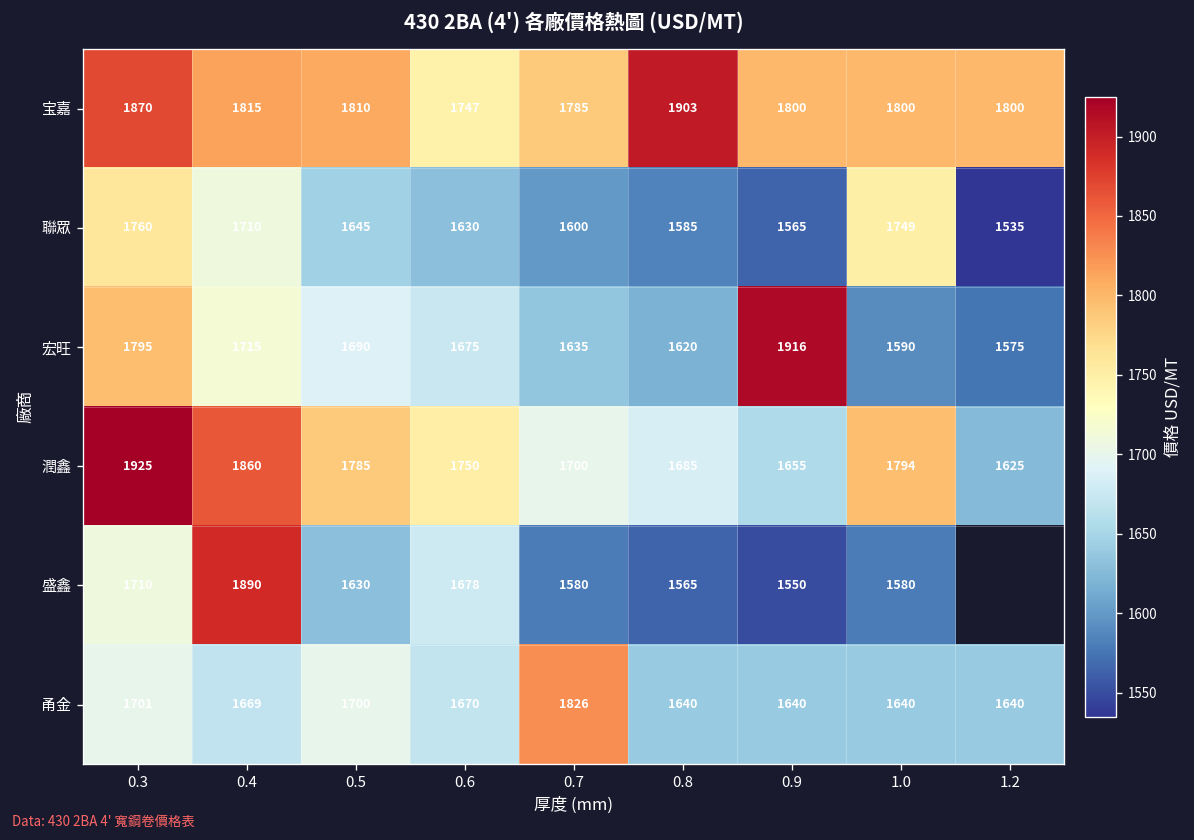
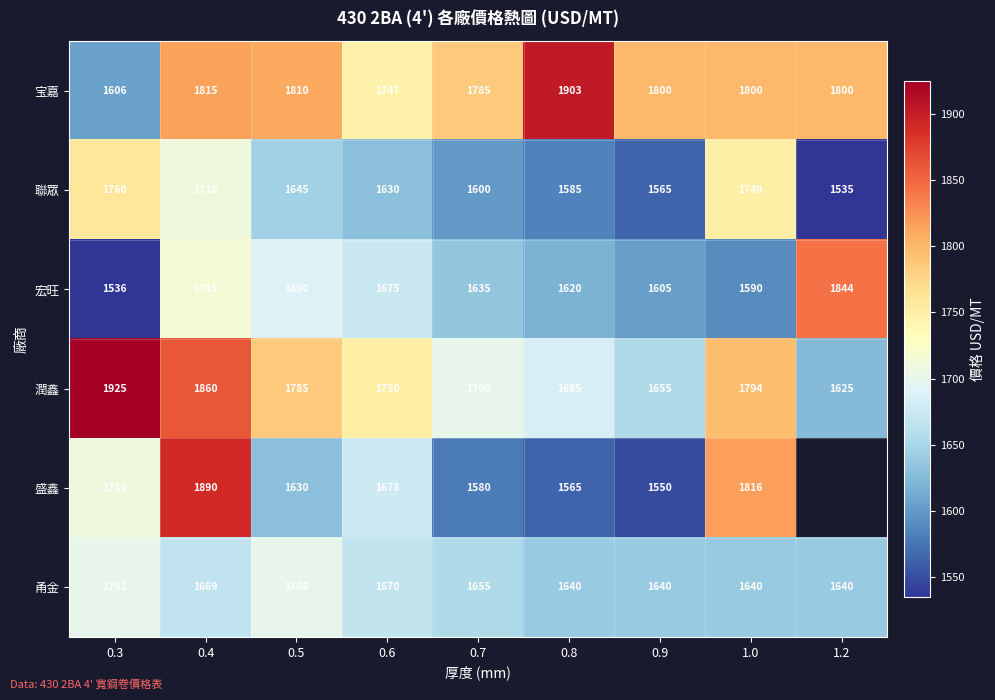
  {
    "宝嘉": {
-     "0.3": 1870,
+     "0.3": 1606,
      "0.4": 1815,
      "0.5": 1810,
      "0.6": 1747,
      "0.7": 1785,
      "0.8": 1903,
      "0.9": 1800,
      "1.0": 1800,
      "1.2": 1800
    },
    "聯眾": {
      "0.3": 1760,
      "0.5": 1645,
      "0.6": 1630,
      "0.7": 1600,
      "0.8": 1585,
      "0.9": 1565,
      "1.0": 1749,
      "1.2": 1535
    },
    "宏旺": {
-     "0.3": 1795,
+     "0.3": 1536,
      "0.6": 1675,
      "0.7": 1635,
      "0.8": 1620,
-     "0.9": 1916,
+     "0.9": 1605,
      "1.0": 1590,
-     "1.2": 1575
+     "1.2": 1844
    },
    "潤鑫": {
      "0.3": 1925,
      "0.4": 1860,
      "0.5": 1785,
      "0.6": 1750,
      "0.9": 1655,
      "1.0": 1794,
      "1.2": 1625
    },
    "盛鑫": {
      "0.4": 1890,
      "0.5": 1630,
      "0.6": 1678,
      "0.7": 1580,
      "0.8": 1565,
      "0.9": 1550,
-     "1.0": 1580
+     "1.0": 1816
    },
    "甬金": {
      "0.4": 1669,
      "0.6": 1670,
-     "0.7": 1826,
+     "0.7": 1655,
      "0.8": 1640,
      "0.9": 1640,
      "1.0": 1640,
      "1.2": 1640
    }
  }
